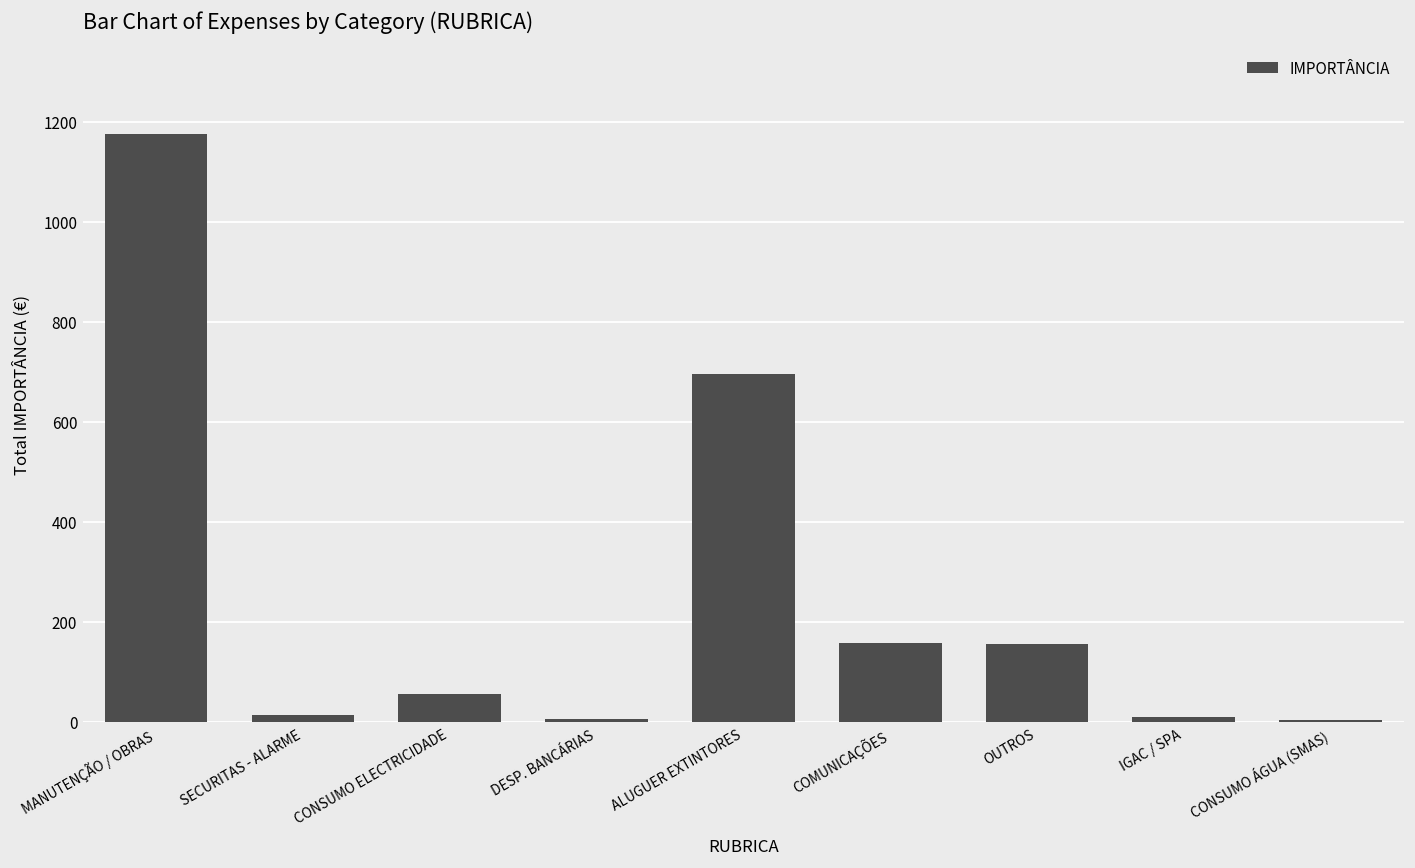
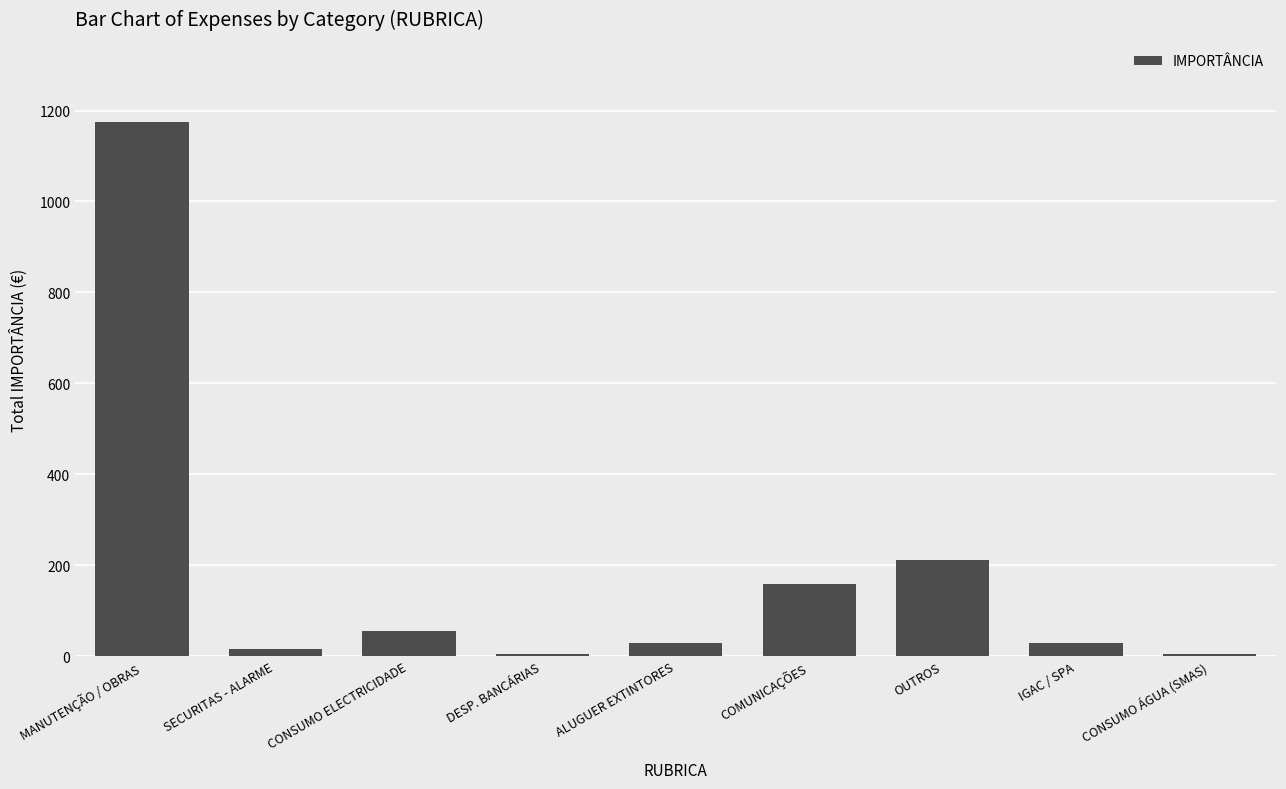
  {
    "MANUTENÇÃO / OBRAS": 1170,
    "SECURITAS - ALARME": 10,
    "CONSUMO ELECTRICIDADE": 60,
-   "ALUGUER EXTINTORES": 700,
+   "ALUGUER EXTINTORES": 30,
    "COMUNICAÇÕES": 160,
-   "OUTROS": 160,
-   "IGAC / SPA": 10
+   "OUTROS": 210,
+   "IGAC / SPA": 30
  }
